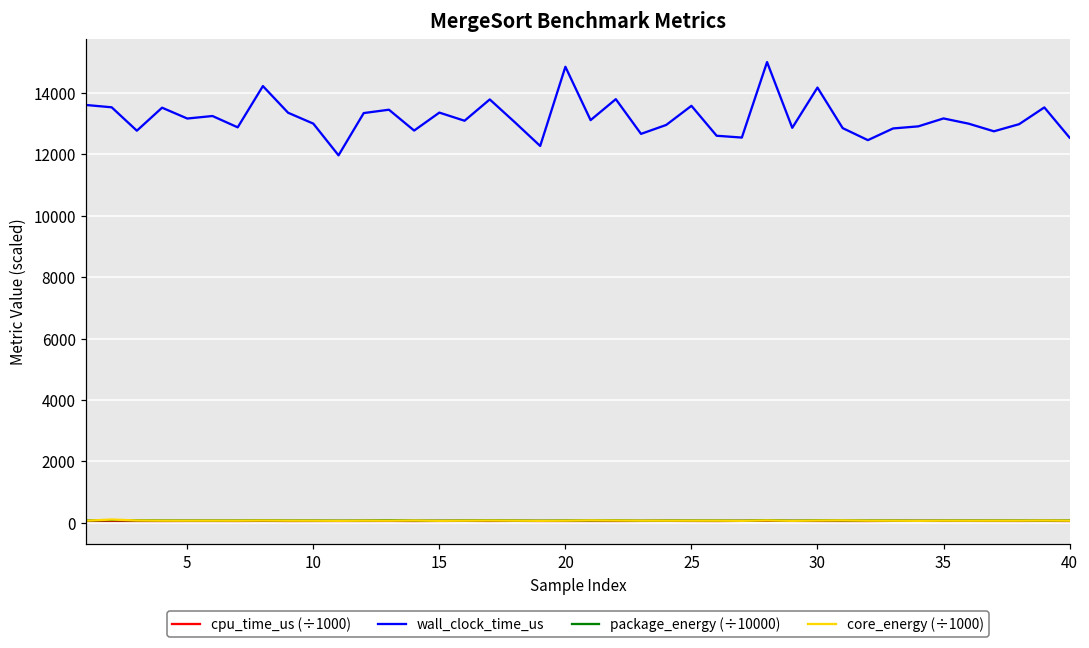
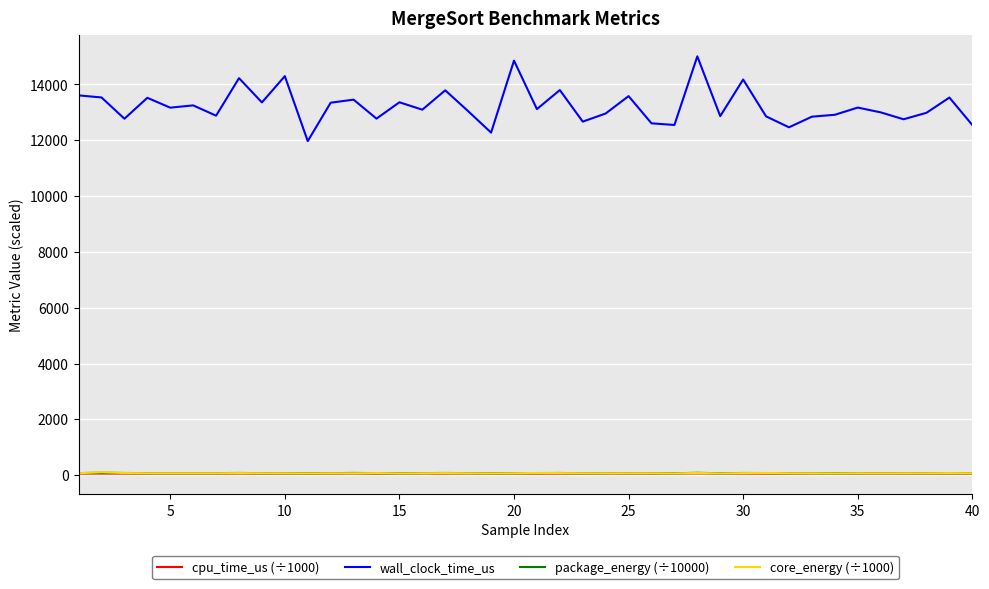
  {
    "wall_clock_time_us": {
      "5": 13200,
-     "10": 13000,
+     "10": 14300,
      "15": 13400,
      "20": 14900,
      "25": 13600,
      "30": 14200,
      "35": 13200,
      "40": 12500
    }
  }
